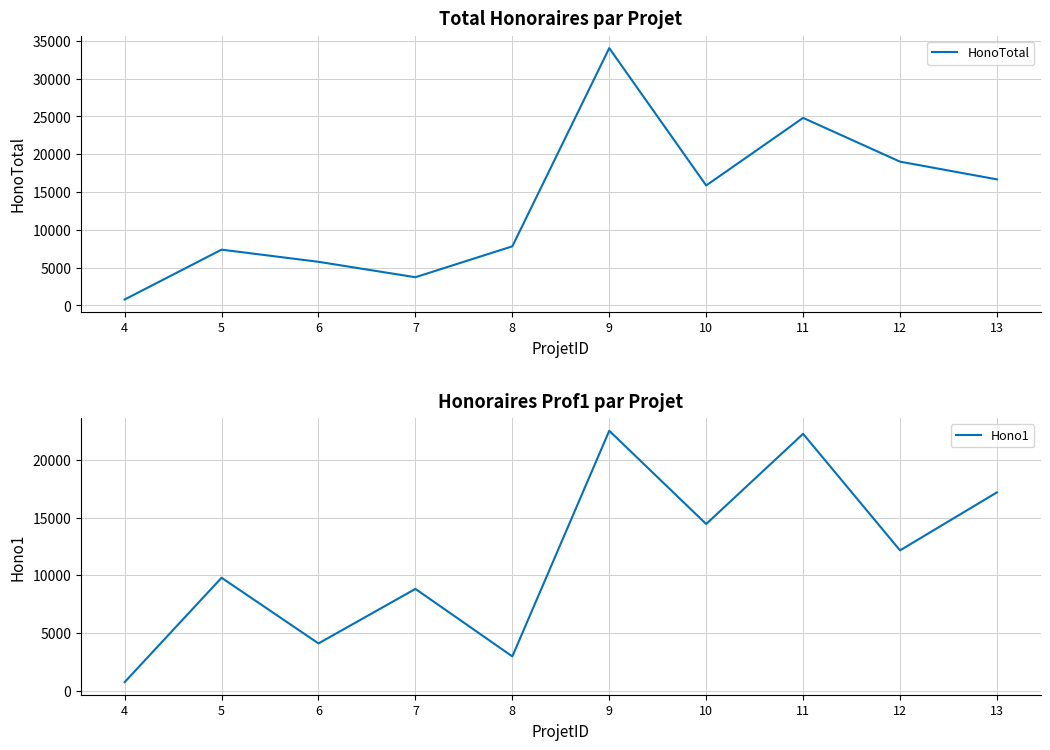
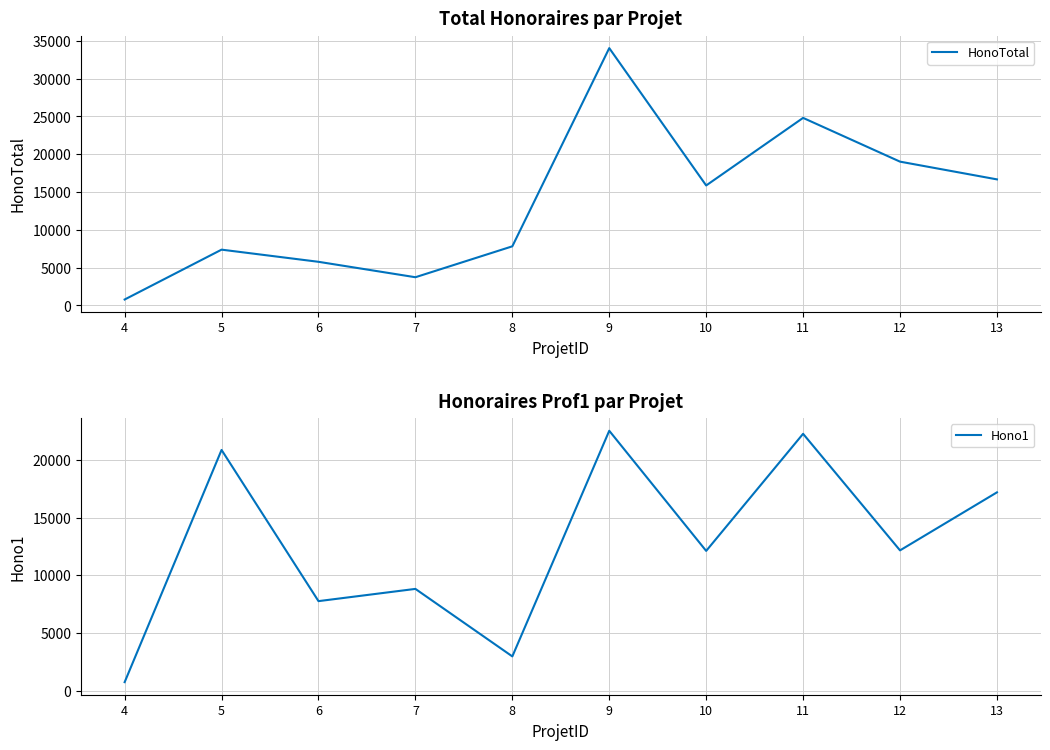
  {
    "Total Honoraires par Projet": {
      "4": 1000,
      "5": 7000,
      "6": 6000,
      "7": 4000,
      "8": 8000,
      "9": 34000,
      "10": 16000,
      "11": 25000,
      "12": 19000,
      "13": 17000
    },
    "Honoraires Prof1 par Projet": {
      "4": 800,
-     "5": 9800,
-     "6": 4100,
+     "5": 20800,
+     "6": 7800,
      "7": 8800,
      "8": 3000,
      "9": 22500,
-     "10": 14400,
+     "10": 12100,
      "11": 22200,
      "12": 12200,
      "13": 17200
    }
  }
